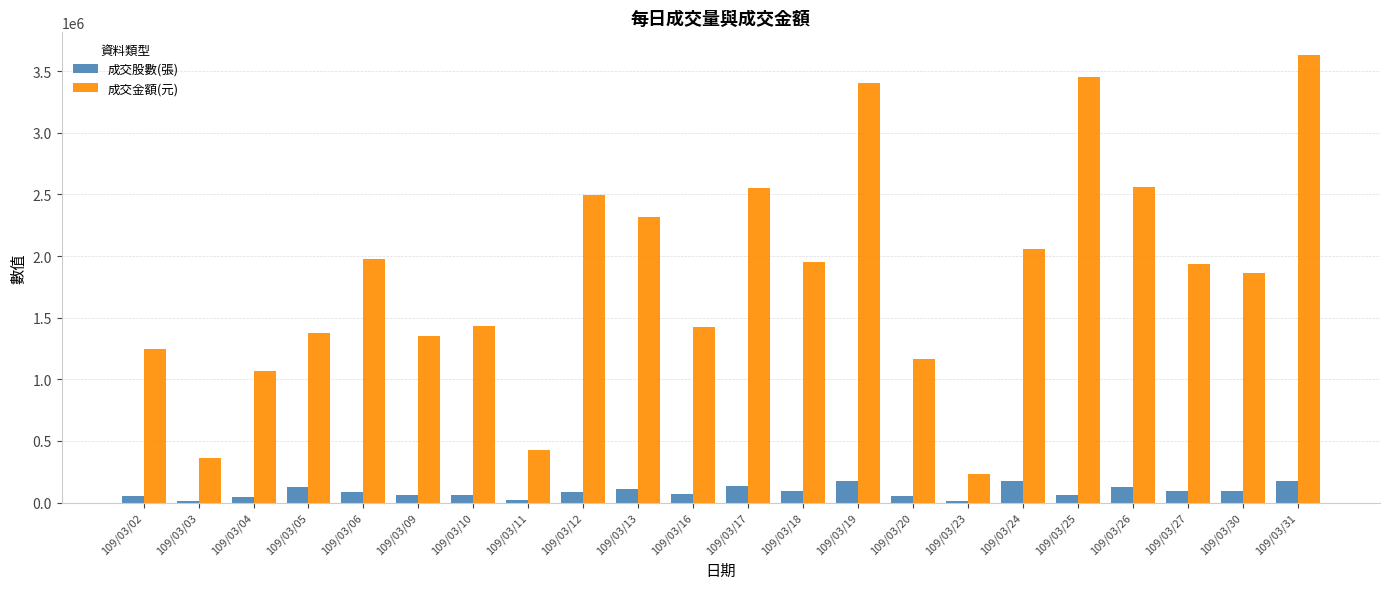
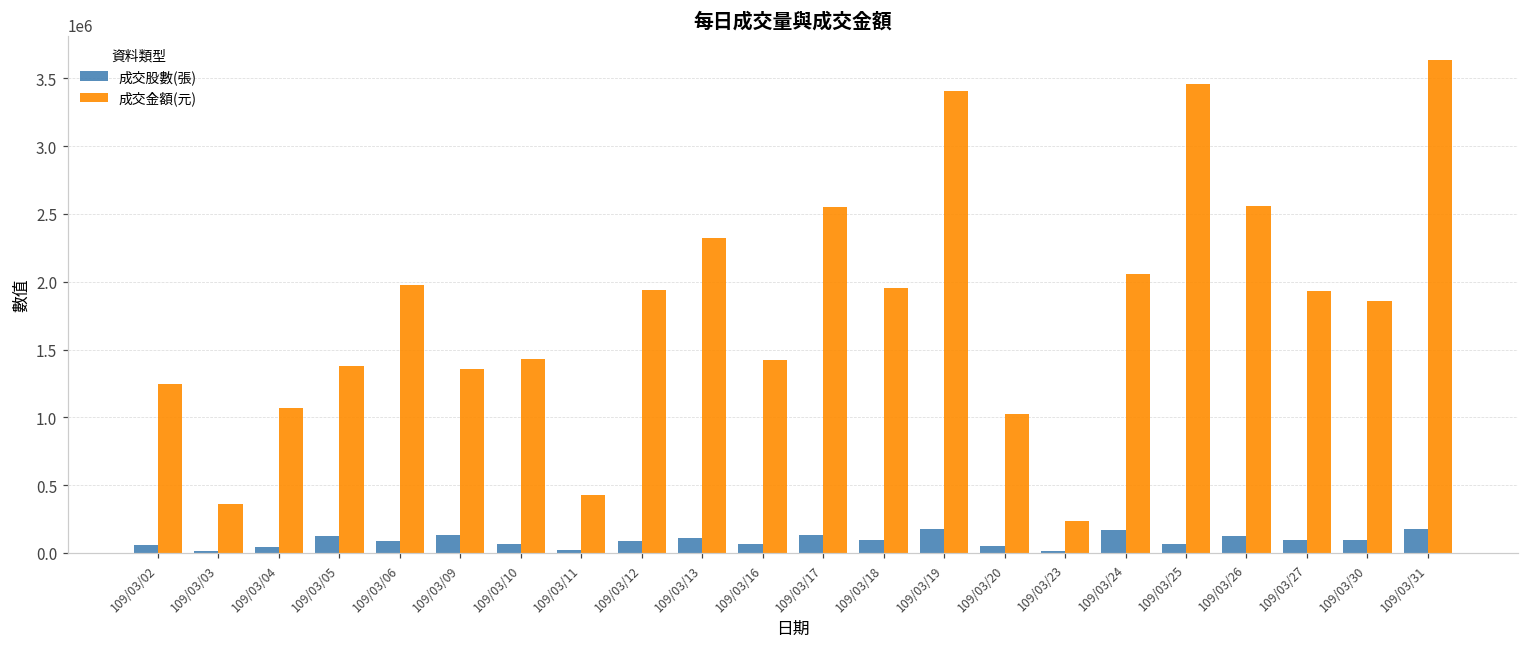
  {
    "成交股數(張)": {
      "109/03/02": 60000,
      "109/03/04": 50000,
      "109/03/05": 130000,
      "109/03/06": 90000,
-     "109/03/09": 60000,
+     "109/03/09": 130000,
      "109/03/10": 60000,
      "109/03/12": 90000,
      "109/03/13": 110000,
      "109/03/16": 70000,
      "109/03/17": 130000,
      "109/03/18": 100000,
      "109/03/19": 180000,
      "109/03/20": 50000,
      "109/03/24": 170000,
      "109/03/25": 60000,
      "109/03/26": 130000,
      "109/03/27": 90000,
      "109/03/30": 90000,
      "109/03/31": 180000
    },
    "成交金額(元)": {
      "109/03/02": 1250000,
      "109/03/03": 360000,
      "109/03/04": 1070000,
      "109/03/05": 1380000,
      "109/03/06": 1980000,
      "109/03/09": 1350000,
      "109/03/10": 1430000,
      "109/03/11": 430000,
-     "109/03/12": 2490000,
+     "109/03/12": 1940000,
      "109/03/13": 2320000,
      "109/03/16": 1420000,
      "109/03/17": 2550000,
      "109/03/18": 1950000,
      "109/03/19": 3410000,
-     "109/03/20": 1170000,
+     "109/03/20": 1030000,
      "109/03/23": 230000,
      "109/03/24": 2050000,
      "109/03/25": 3460000,
      "109/03/26": 2560000,
      "109/03/27": 1940000,
      "109/03/30": 1860000,
      "109/03/31": 3630000
    }
  }
